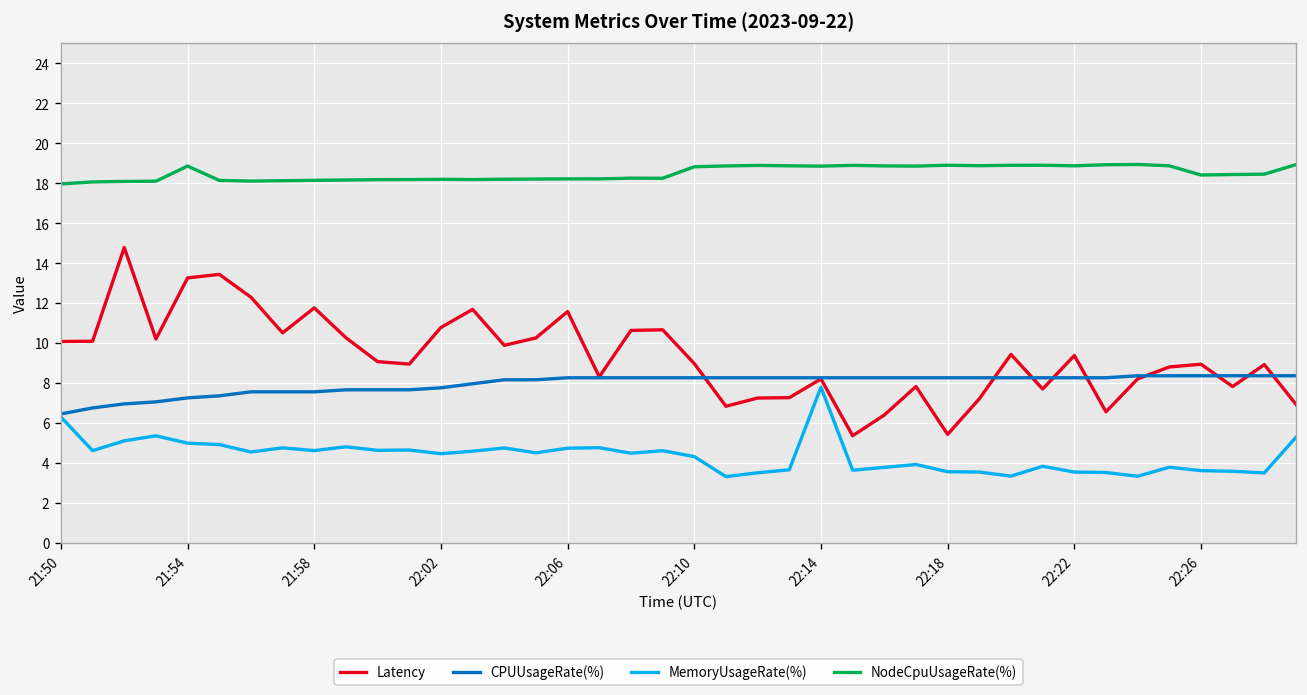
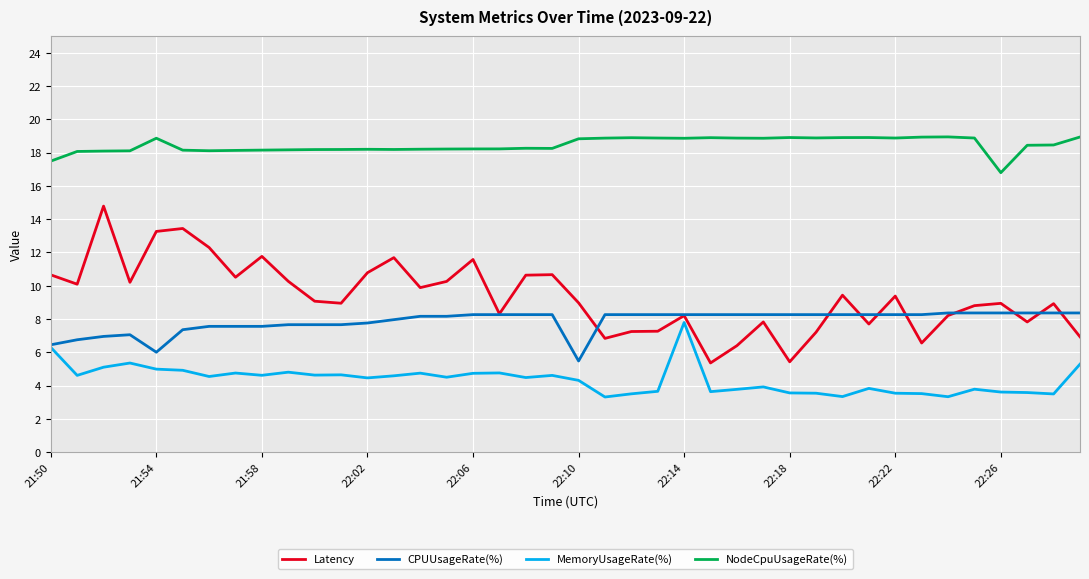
  {
    "Latency": {
-     "21:50": 10.1,
+     "21:50": 10.7,
      "21:54": 13.3,
      "21:58": 11.8,
      "22:02": 10.8,
      "22:06": 11.6,
      "22:10": 9.0,
      "22:18": 5.4,
      "22:22": 9.4,
      "22:26": 8.9
    },
    "CPUUsageRate(%)": {
-     "21:54": 7.3,
+     "21:54": 6.0,
      "21:58": 7.6,
      "22:02": 7.8,
      "22:06": 8.3,
-     "22:10": 8.3,
+     "22:10": 5.5,
      "22:18": 8.3,
      "22:22": 8.3,
      "22:26": 8.4
    },
    "MemoryUsageRate(%)": {
      "21:54": 5.0,
      "21:58": 4.6,
      "22:02": 4.5,
      "22:06": 4.7,
      "22:10": 4.3,
      "22:14": 7.8,
      "22:18": 3.6,
      "22:22": 3.5,
      "22:26": 3.6
    },
    "NodeCpuUsageRate(%)": {
-     "21:50": 18.0,
+     "21:50": 17.5,
      "21:54": 18.9,
      "21:58": 18.1,
      "22:02": 18.2,
      "22:06": 18.2,
      "22:10": 18.8,
      "22:14": 18.9,
      "22:18": 18.9,
      "22:22": 18.9,
-     "22:26": 18.4
+     "22:26": 16.8
    }
  }
